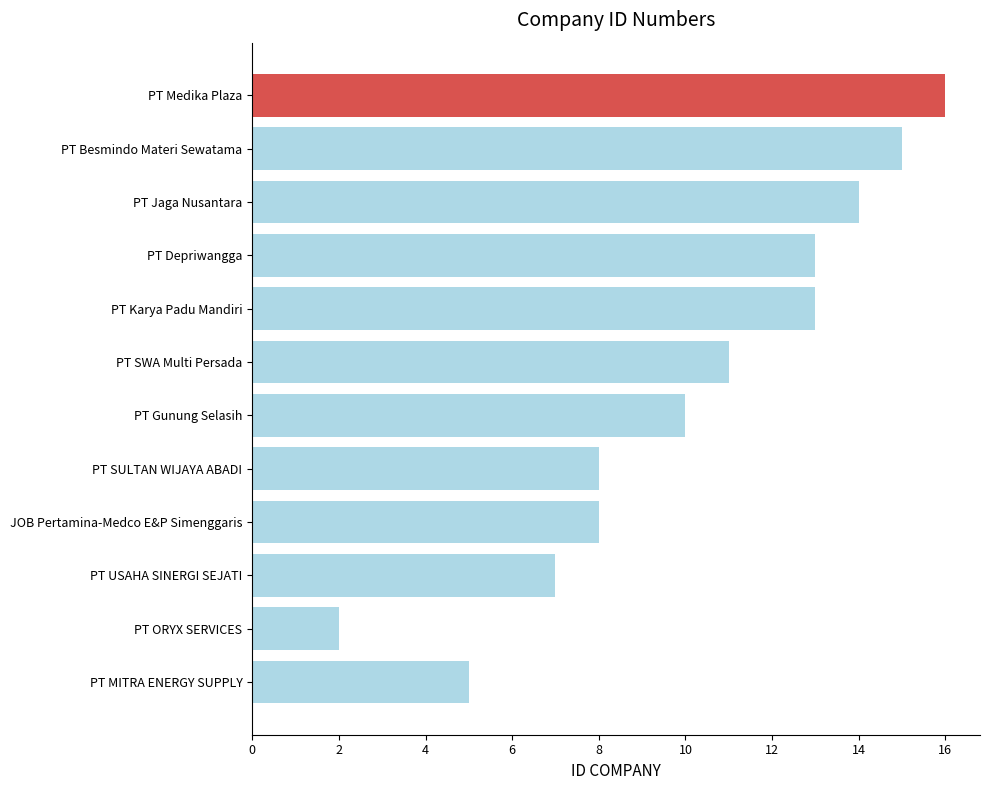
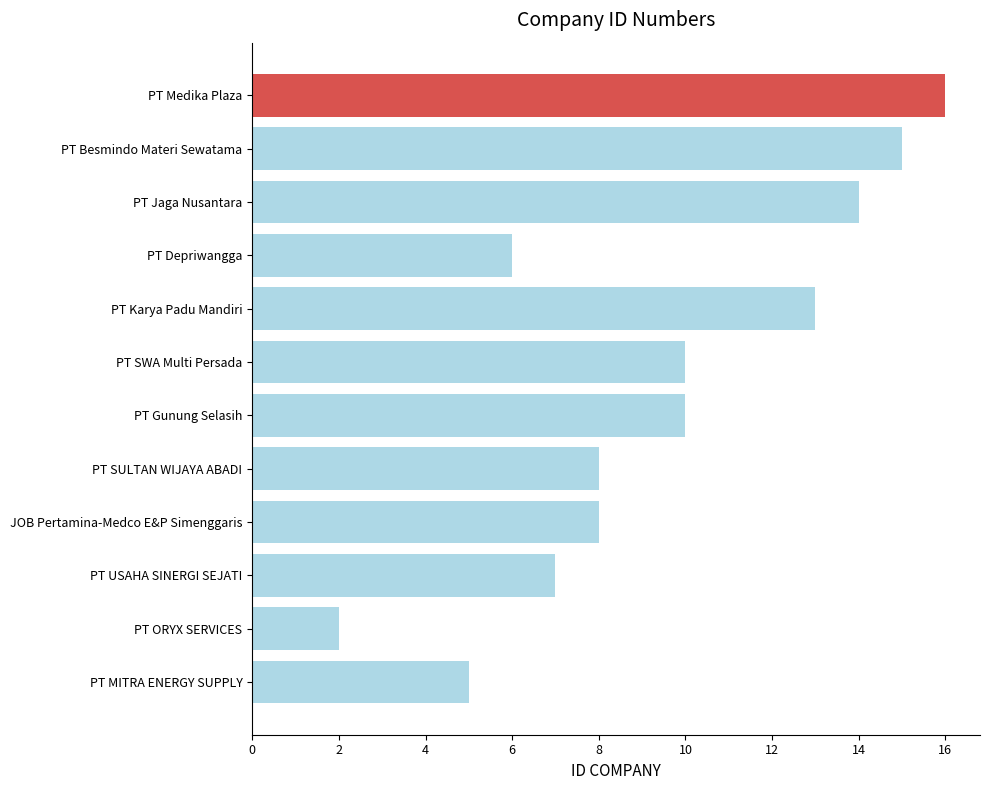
  {
    "PT Medika Plaza": 16,
    "PT Besmindo Materi Sewatama": 15,
    "PT Jaga Nusantara": 14,
-   "PT Depriwangga": 13,
+   "PT Depriwangga": 6,
    "PT Karya Padu Mandiri": 13,
-   "PT SWA Multi Persada": 11,
+   "PT SWA Multi Persada": 10,
    "PT Gunung Selasih": 10,
    "PT SULTAN WIJAYA ABADI": 8,
    "JOB Pertamina-Medco E&P Simenggaris": 8,
    "PT USAHA SINERGI SEJATI": 7,
    "PT ORYX SERVICES": 2,
    "PT MITRA ENERGY SUPPLY": 5
  }
